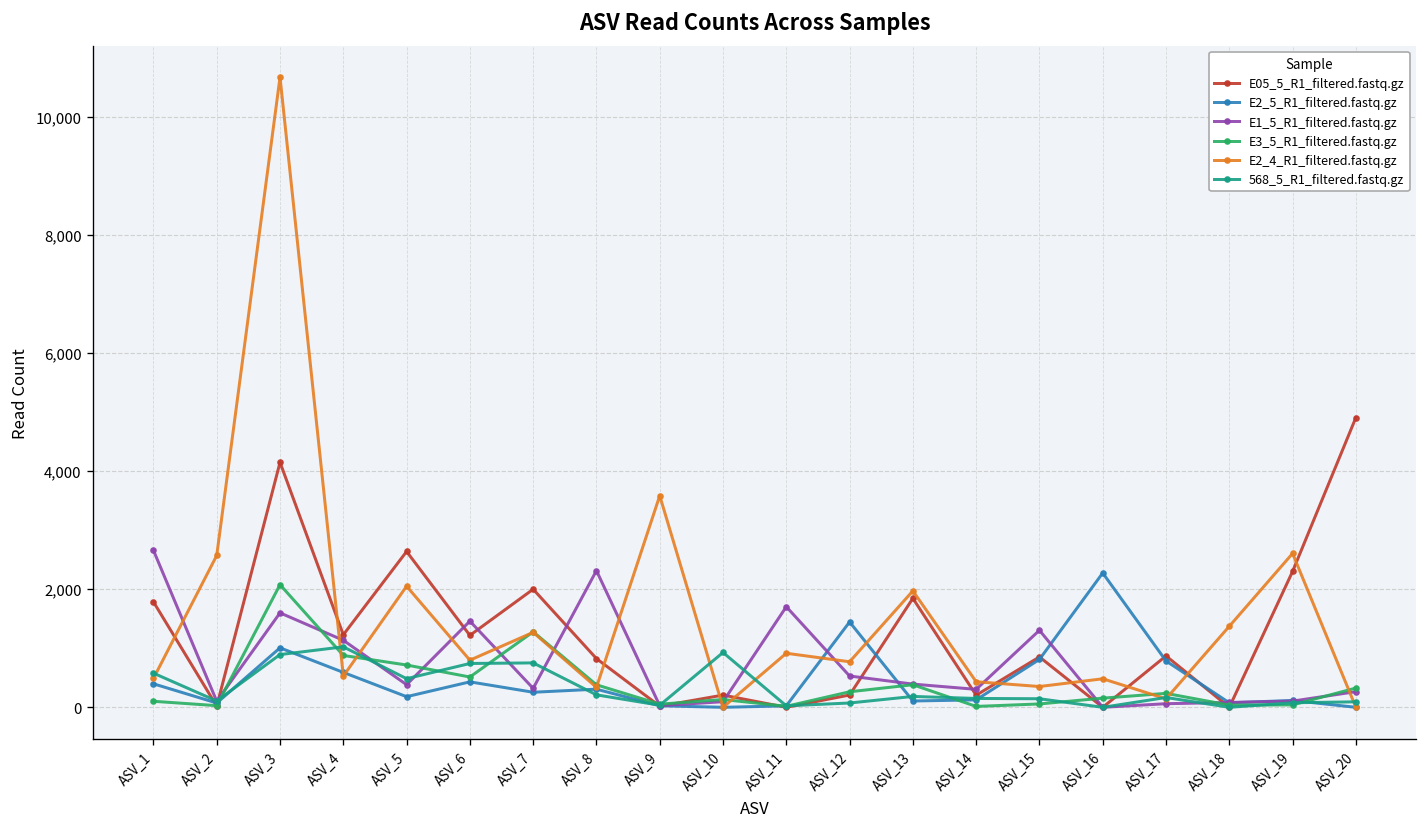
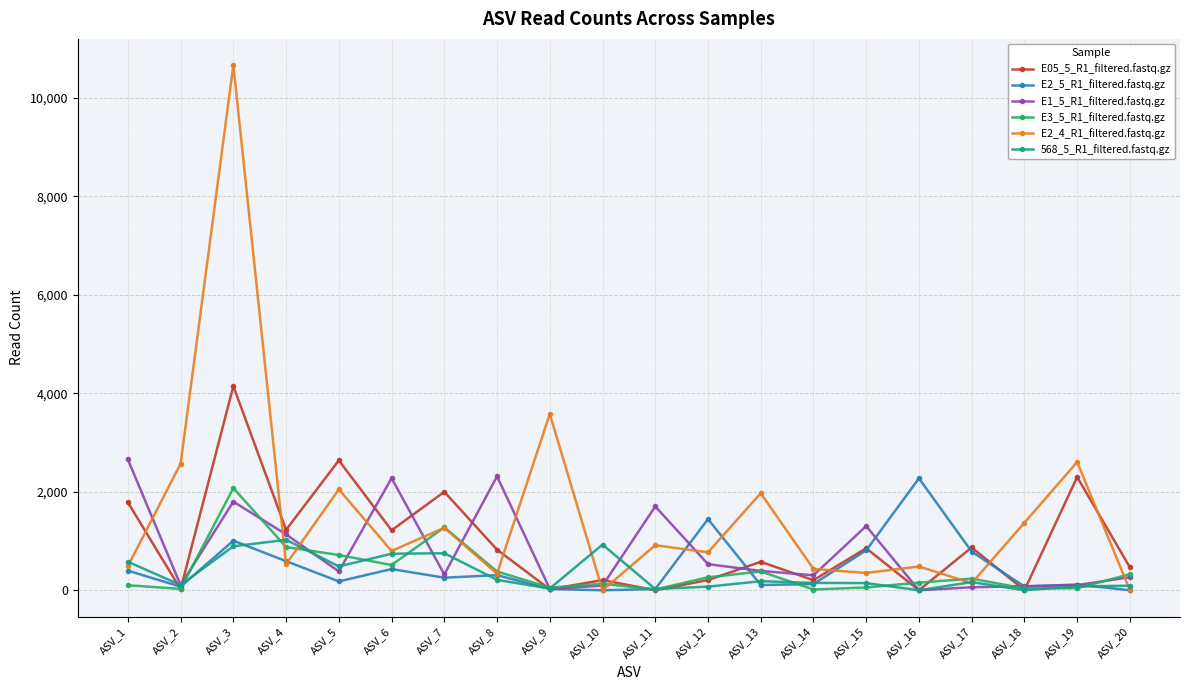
  {
    "E05_5_R1_filtered.fastq.gz": {
      "ASV_1": "1,800",
      "ASV_3": "4,100",
      "ASV_4": "1,200",
      "ASV_5": "2,600",
      "ASV_6": "1,200",
      "ASV_7": "2,000",
      "ASV_8": "800",
      "ASV_10": "200",
      "ASV_12": "200",
-     "ASV_13": "1,800",
+     "ASV_13": "600",
      "ASV_14": "200",
      "ASV_17": "900",
      "ASV_19": "2,300",
-     "ASV_20": "4,900"
+     "ASV_20": "500"
    },
    "E2_5_R1_filtered.fastq.gz": {
      "ASV_1": "400",
      "ASV_3": "1,000",
      "ASV_4": "600",
      "ASV_5": "200",
      "ASV_6": "400",
      "ASV_7": "300",
      "ASV_12": "1,400",
      "ASV_13": "100",
      "ASV_16": "2,300",
      "ASV_17": "800"
    },
    "E1_5_R1_filtered.fastq.gz": {
      "ASV_1": "2,700",
-     "ASV_3": "1,600",
+     "ASV_3": "1,800",
      "ASV_4": "1,100",
      "ASV_5": "400",
-     "ASV_6": "1,500",
+     "ASV_6": "2,300",
      "ASV_7": "300",
      "ASV_8": "2,300",
      "ASV_11": "1,700",
      "ASV_12": "500",
      "ASV_14": "300",
      "ASV_15": "1,300",
      "ASV_17": "100",
      "ASV_20": "300"
    },
    "E2_4_R1_filtered.fastq.gz": {
      "ASV_1": "500",
      "ASV_2": "2,600",
      "ASV_3": "10,700",
      "ASV_4": "500",
      "ASV_5": "2,100",
      "ASV_6": "800",
      "ASV_9": "3,600",
      "ASV_11": "900",
      "ASV_12": "800",
      "ASV_13": "2,000",
      "ASV_14": "400",
      "ASV_15": "400",
      "ASV_16": "500",
      "ASV_18": "1,400",
      "ASV_19": "2,600"
    }
  }
